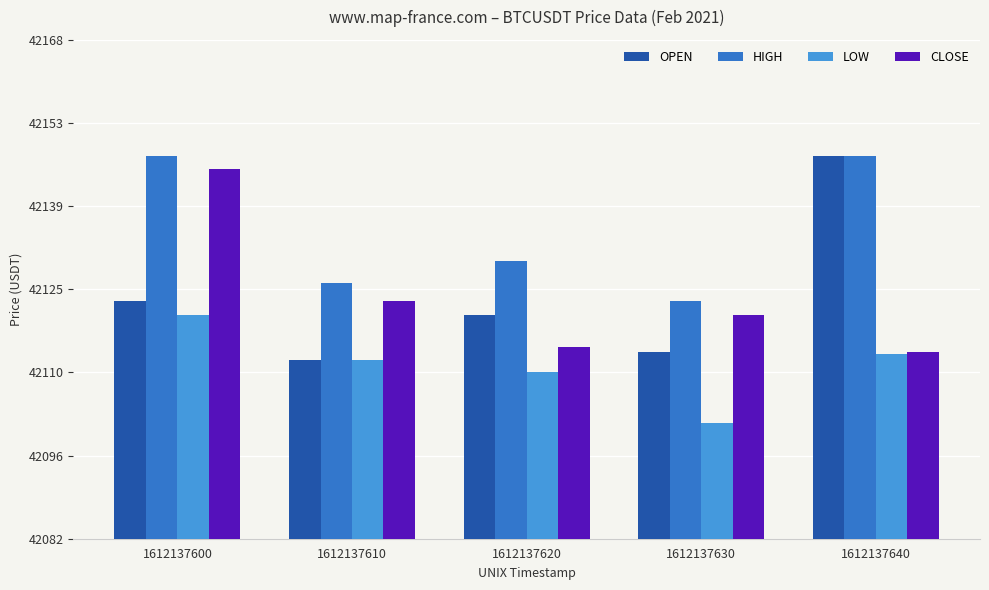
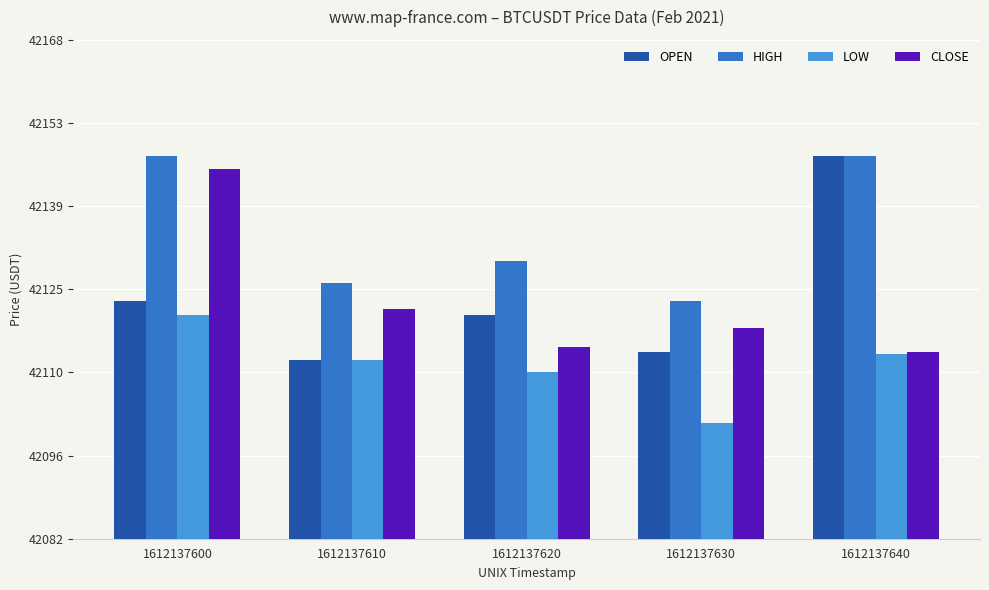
  {
    "CLOSE": {
      "1612137600": 42146,
-     "1612137610": 42123,
+     "1612137610": 42122,
      "1612137620": 42115,
-     "1612137630": 42121,
+     "1612137630": 42119,
      "1612137640": 42114
    }
  }
